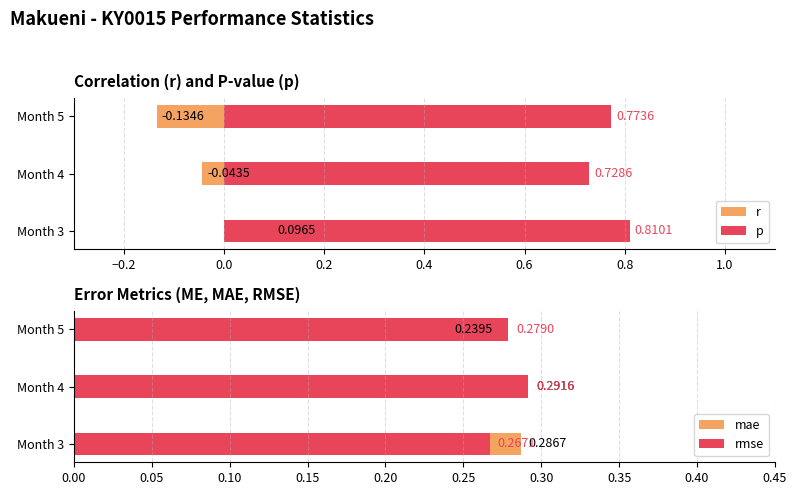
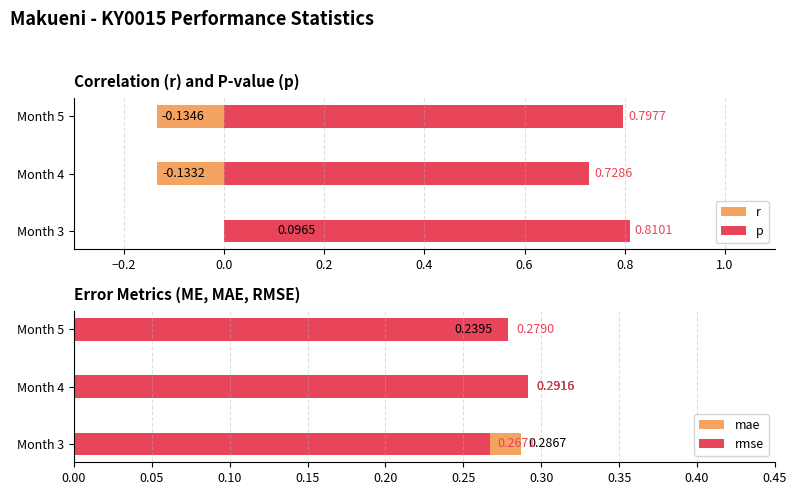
  {
    "Correlation (r) and P-value (p)": {
      "r": {
        "Month 5": -0.1346,
-       "Month 4": -0.0435
+       "Month 4": -0.1332
      },
      "p": {
-       "Month 5": 0.7736,
+       "Month 5": 0.7977,
        "Month 4": 0.7286,
        "Month 3": 0.8101
      }
    },
    "Error Metrics (ME, MAE, RMSE)": {
      "rmse": {
        "Month 5": 0.2790
      }
    }
  }
